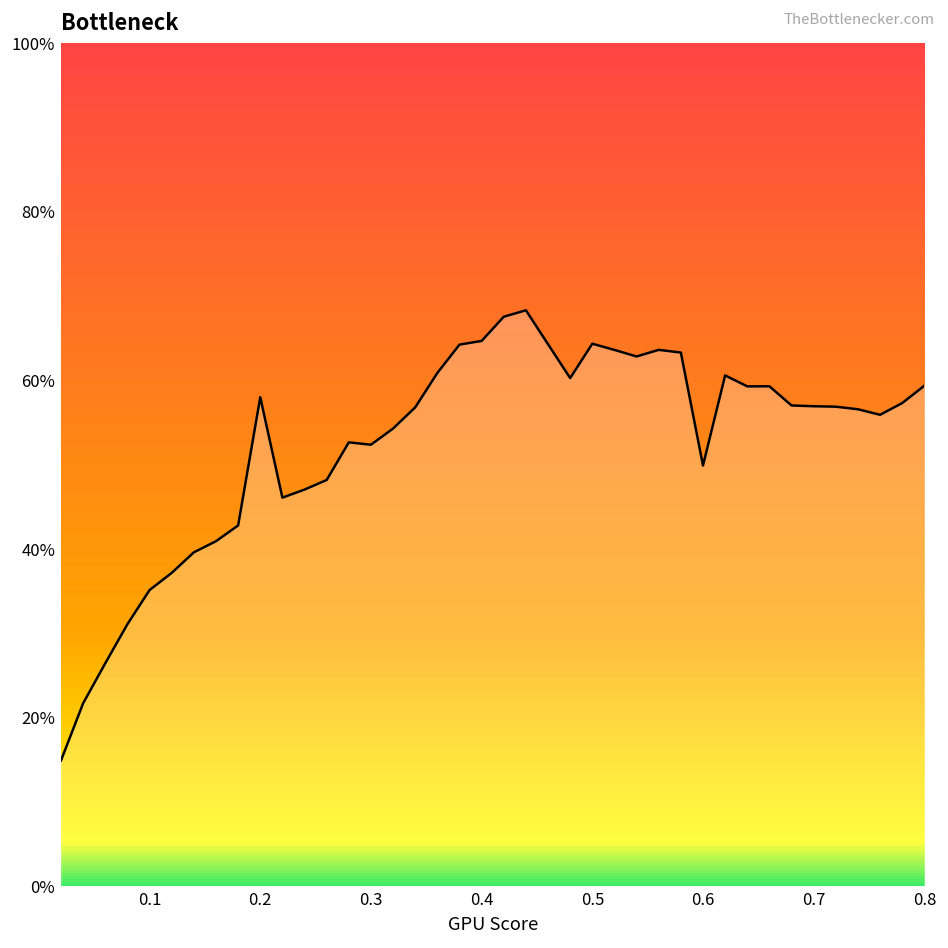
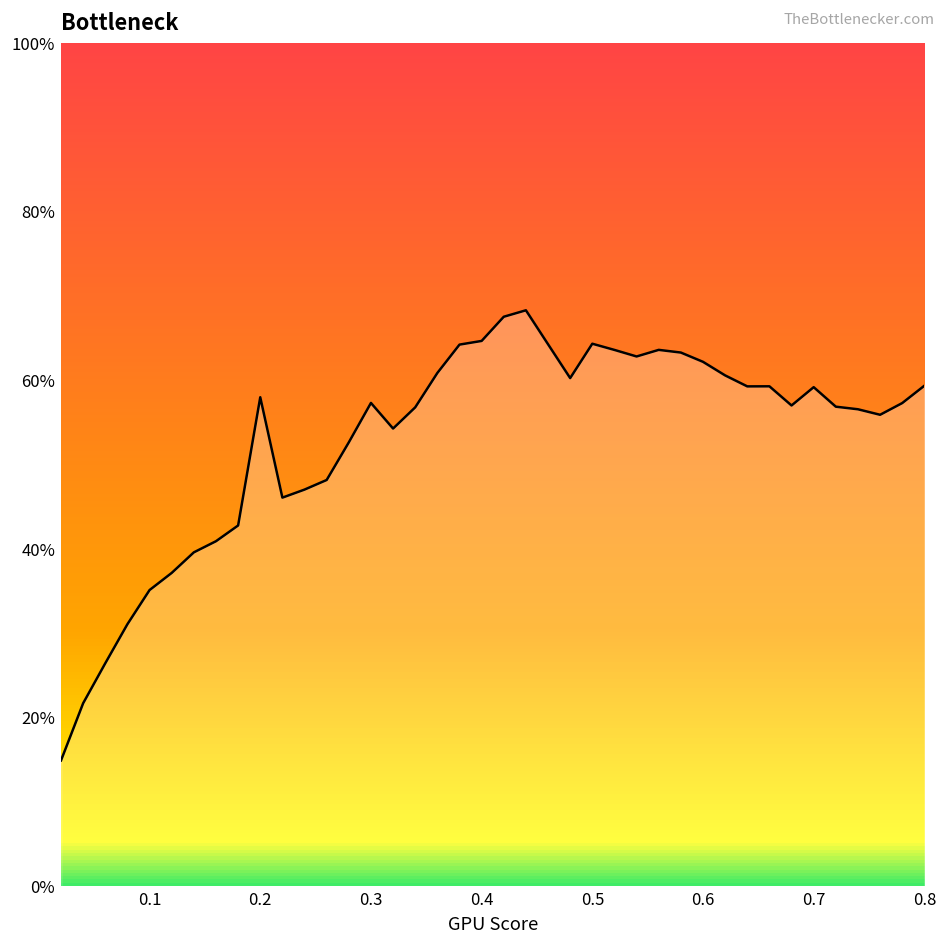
  {
    "0.1": "35%",
    "0.2": "58%",
-   "0.3": "52%",
+   "0.3": "57%",
    "0.4": "65%",
    "0.5": "64%",
-   "0.6": "50%",
-   "0.7": "57%",
+   "0.6": "62%",
+   "0.7": "59%",
    "0.8": "59%"
  }
